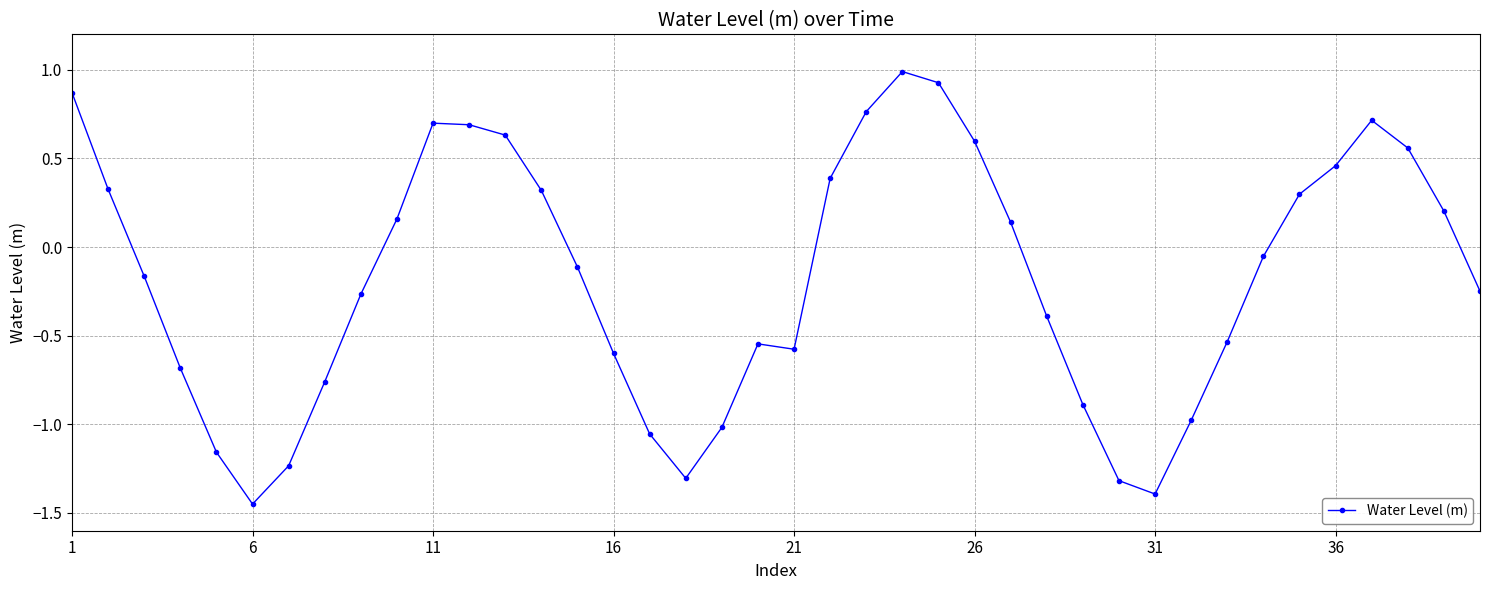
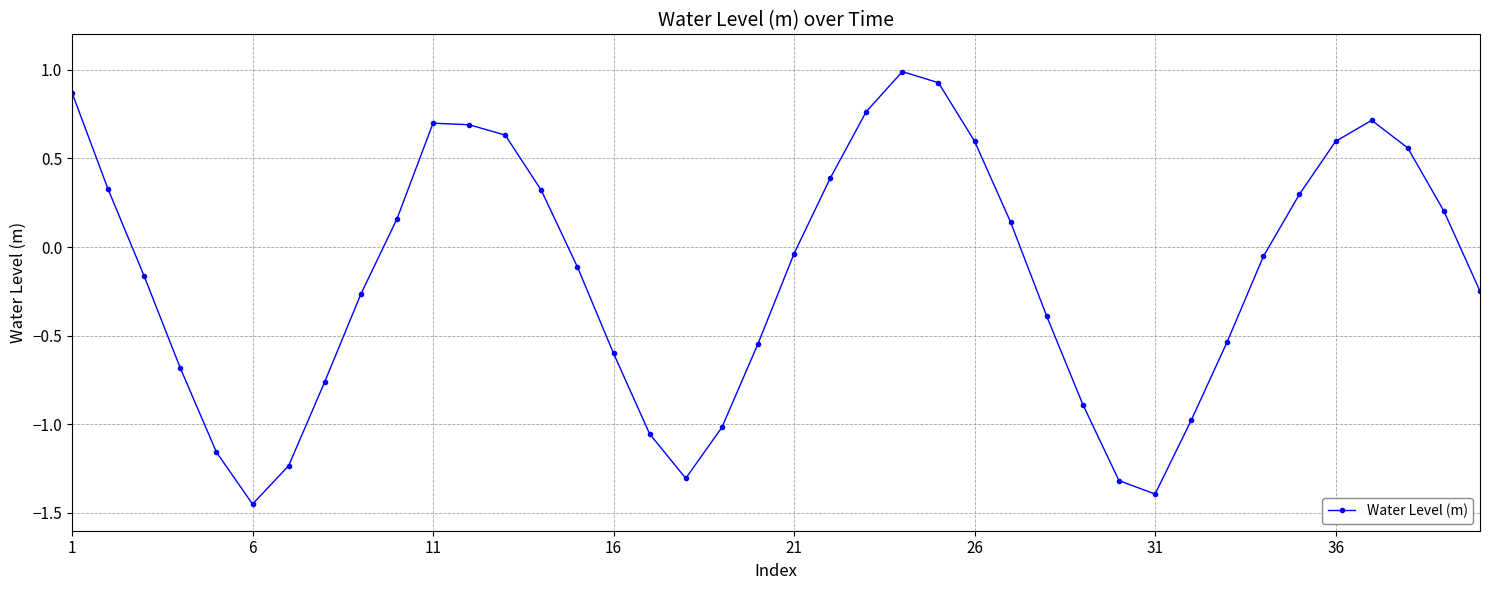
  {
    "1": 0.87,
    "6": -1.45,
    "11": 0.70,
    "16": -0.60,
-   "21": -0.58,
+   "21": -0.04,
    "26": 0.60,
    "31": -1.39,
-   "36": 0.46
+   "36": 0.60
  }
